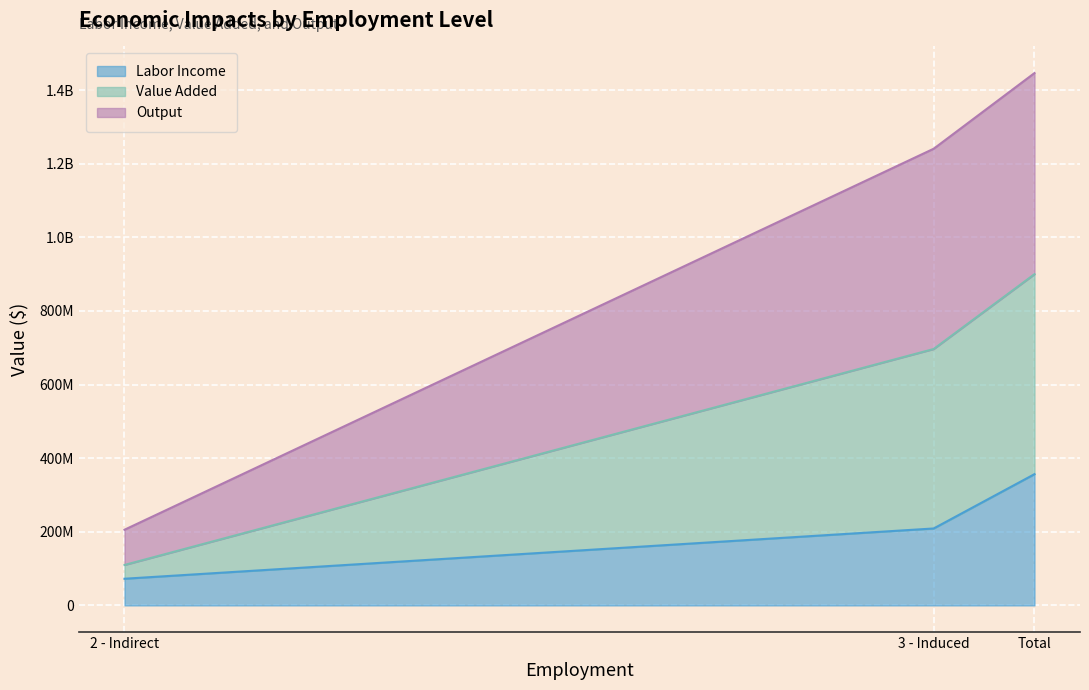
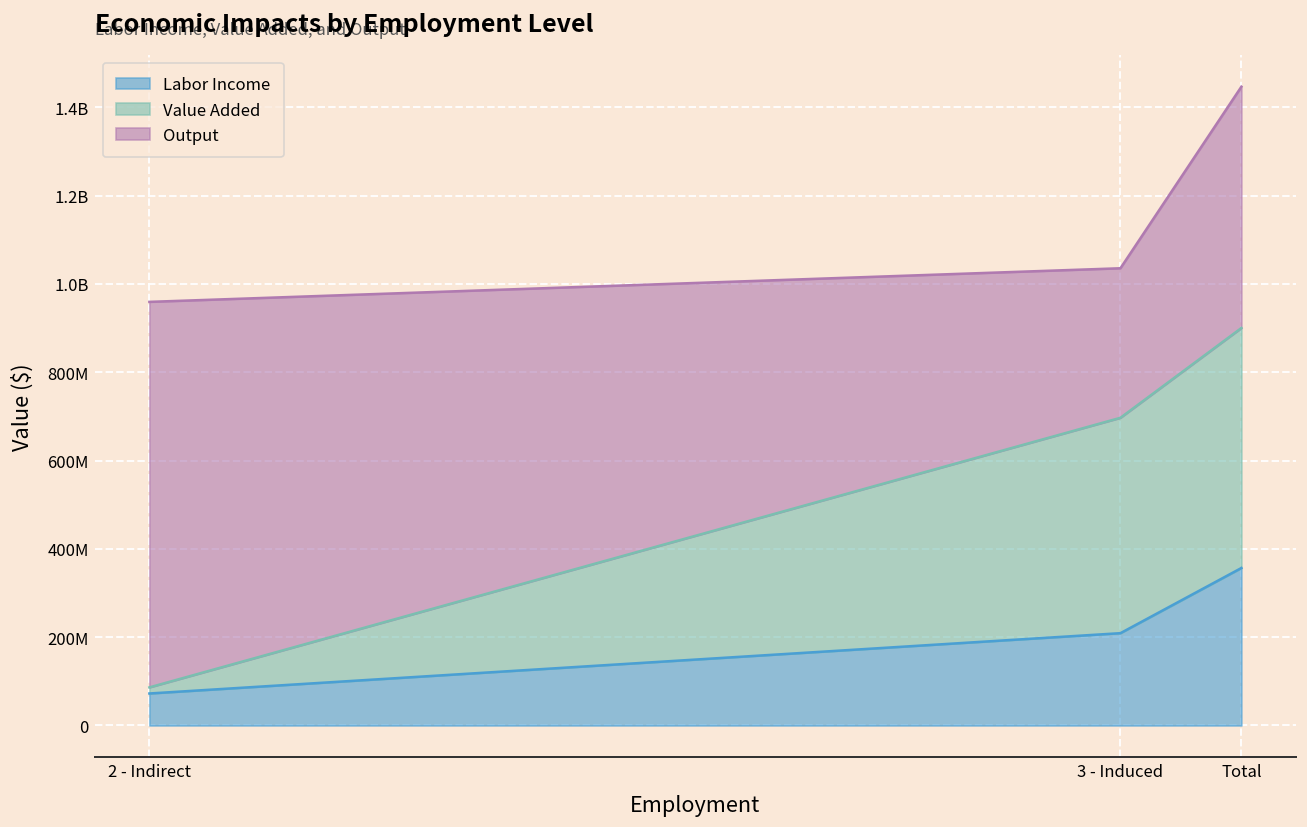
  {
    "Labor Income": {
      "2 - Indirect": 70000000,
      "3 - Induced": 210000000,
      "Total": 360000000
    },
    "Value Added": {
-     "2 - Indirect": 110000000,
+     "2 - Indirect": 90000000,
      "3 - Induced": 700000000,
      "Total": 900000000
    },
    "Output": {
-     "2 - Indirect": 210000000,
-     "3 - Induced": 1240000000,
+     "2 - Indirect": 960000000,
+     "3 - Induced": 1040000000,
      "Total": 1450000000
    }
  }
